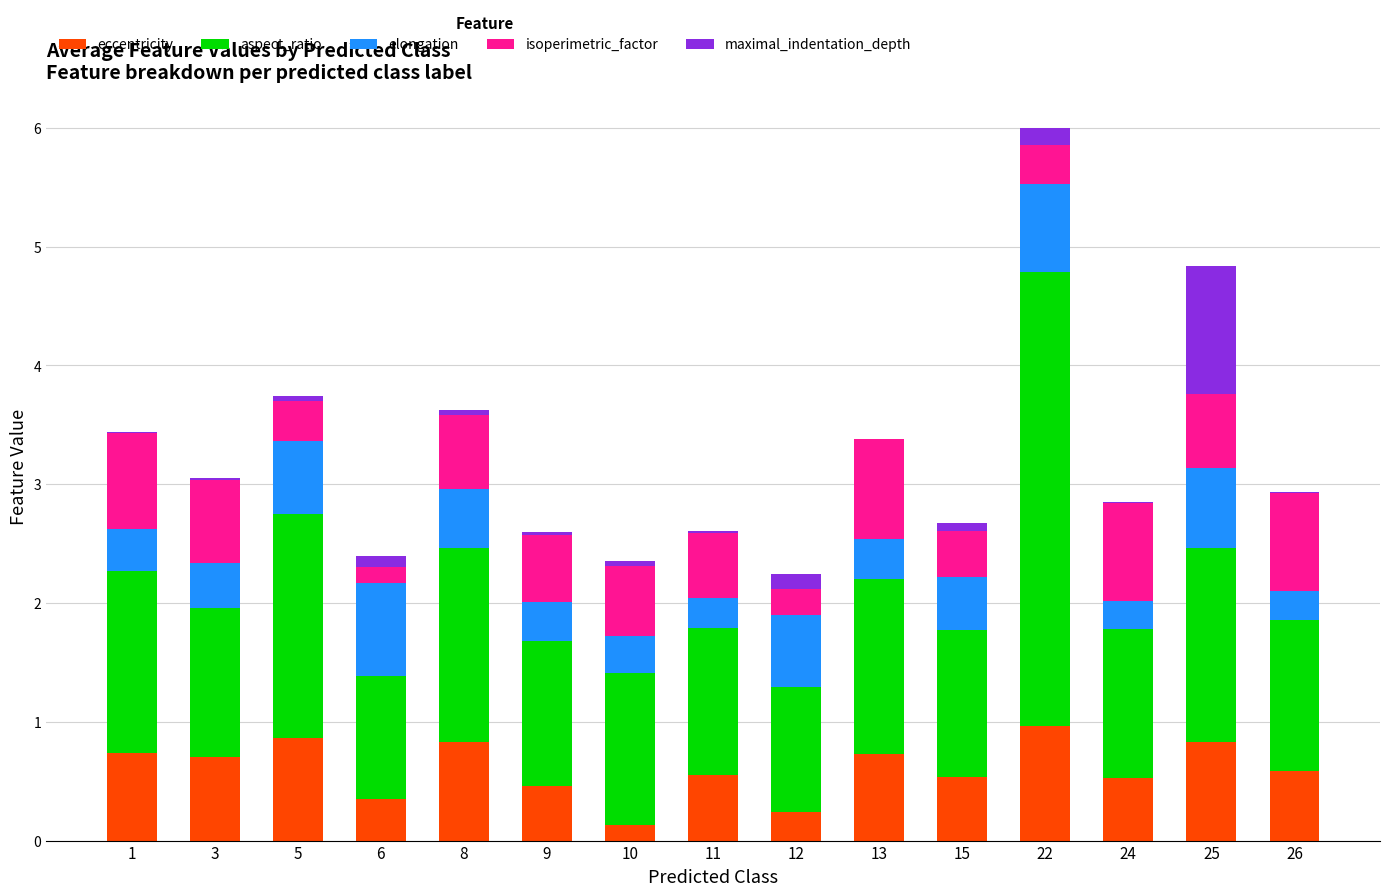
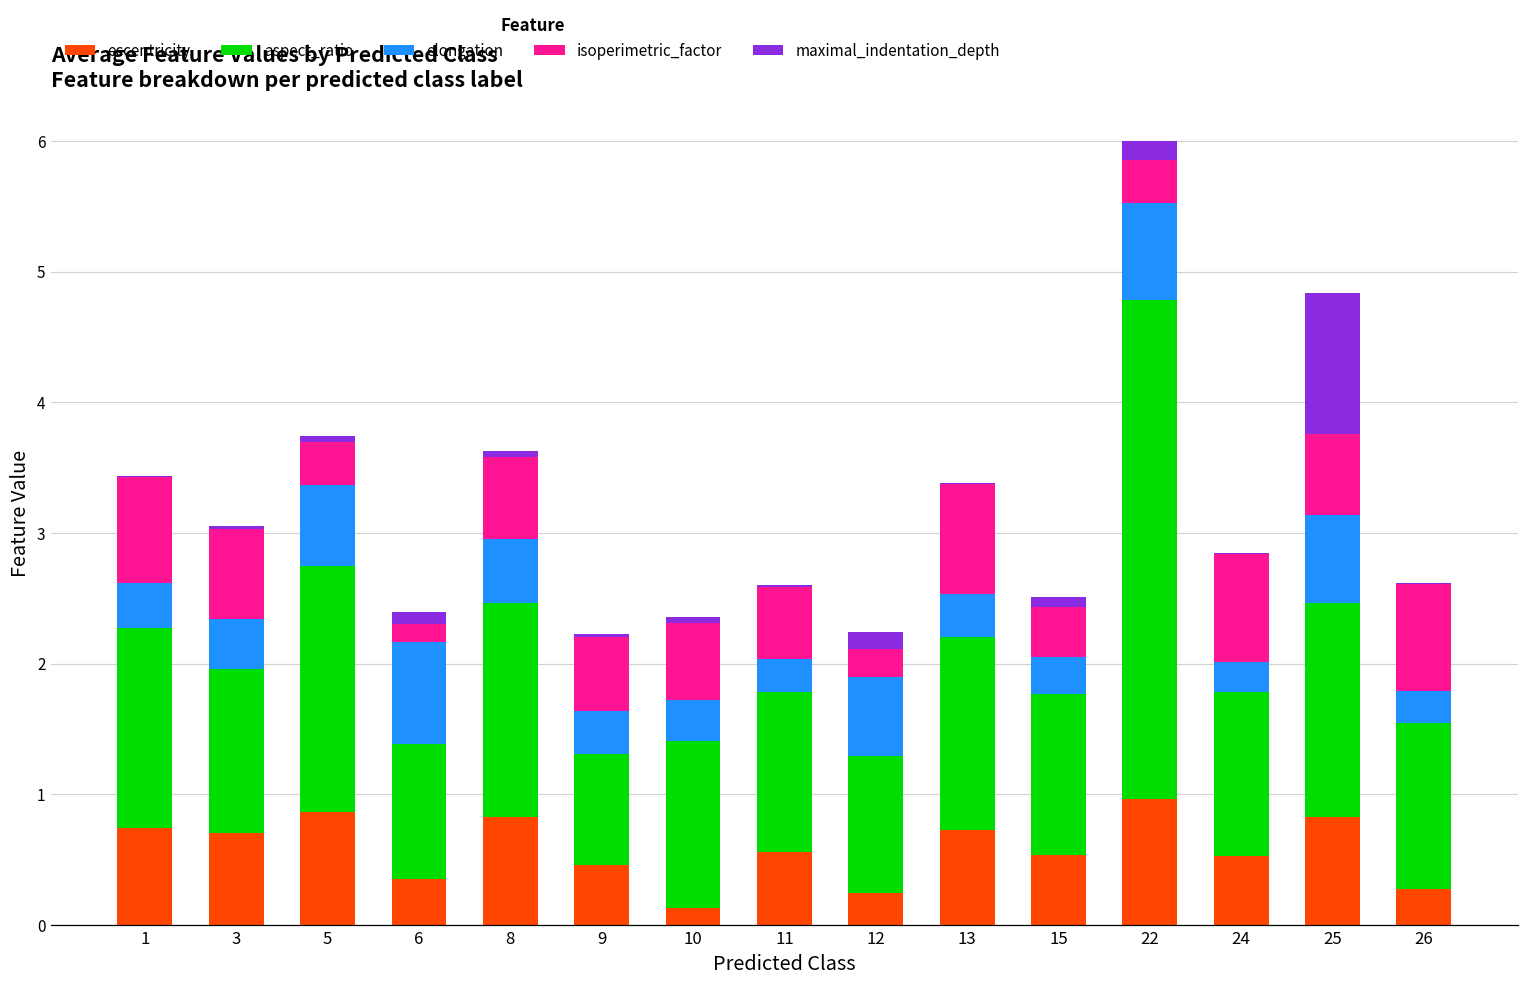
  {
    "eccentricity": {
      "1": 0.74,
      "3": 0.71,
      "5": 0.87,
      "6": 0.35,
      "8": 0.83,
      "9": 0.46,
      "10": 0.13,
      "11": 0.56,
      "12": 0.24,
      "13": 0.73,
      "15": 0.54,
      "22": 0.97,
      "24": 0.53,
      "25": 0.83,
-     "26": 0.59
+     "26": 0.27
    },
    "aspect_ratio": {
      "1": 1.53,
      "3": 1.25,
      "5": 1.88,
      "6": 1.03,
      "8": 1.63,
-     "9": 1.22,
+     "9": 0.85,
      "10": 1.28,
      "11": 1.23,
      "12": 1.05,
      "13": 1.48,
      "15": 1.23,
      "22": 3.82,
      "24": 1.25,
      "25": 1.63,
      "26": 1.27
    },
    "elongation": {
      "1": 0.35,
      "3": 0.38,
      "5": 0.62,
      "6": 0.78,
      "8": 0.49,
      "9": 0.33,
      "10": 0.31,
      "11": 0.25,
      "12": 0.61,
      "13": 0.33,
-     "15": 0.45,
+     "15": 0.28,
      "22": 0.74,
      "24": 0.23,
      "25": 0.67,
      "26": 0.24
    },
    "isoperimetric_factor": {
      "1": 0.81,
      "3": 0.69,
      "5": 0.33,
      "6": 0.14,
      "8": 0.63,
      "9": 0.56,
      "10": 0.59,
      "11": 0.55,
      "12": 0.22,
      "13": 0.84,
      "15": 0.38,
      "22": 0.33,
      "24": 0.83,
      "25": 0.63,
      "26": 0.82
    },
    "maximal_indentation_depth": {
      "5": 0.05,
      "6": 0.09,
      "8": 0.05,
      "9": 0.03,
      "10": 0.04,
      "12": 0.13,
      "15": 0.07,
      "22": 0.14,
      "25": 1.08
    }
  }
